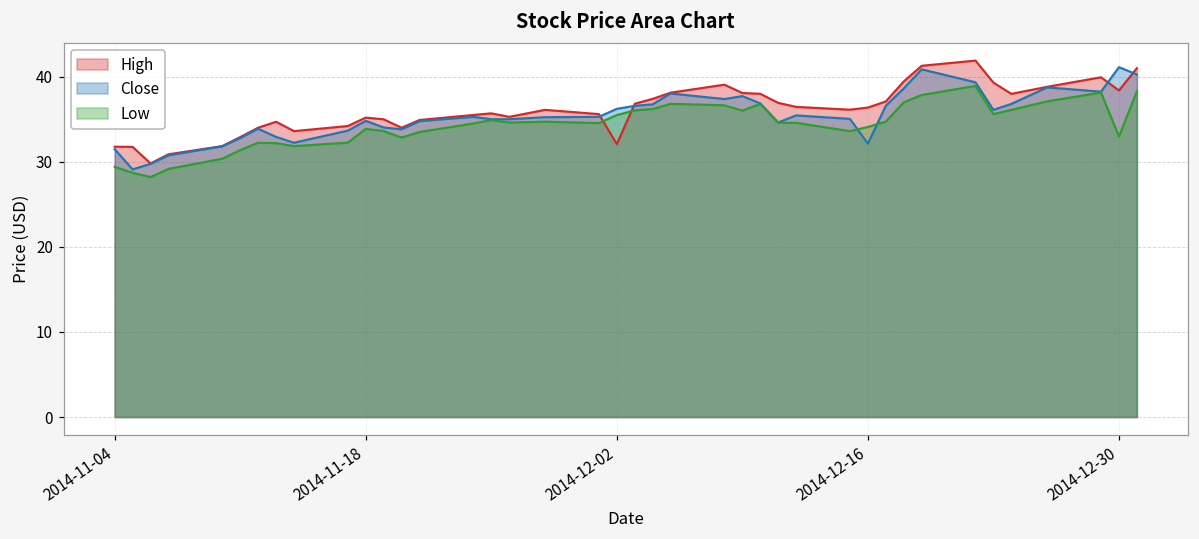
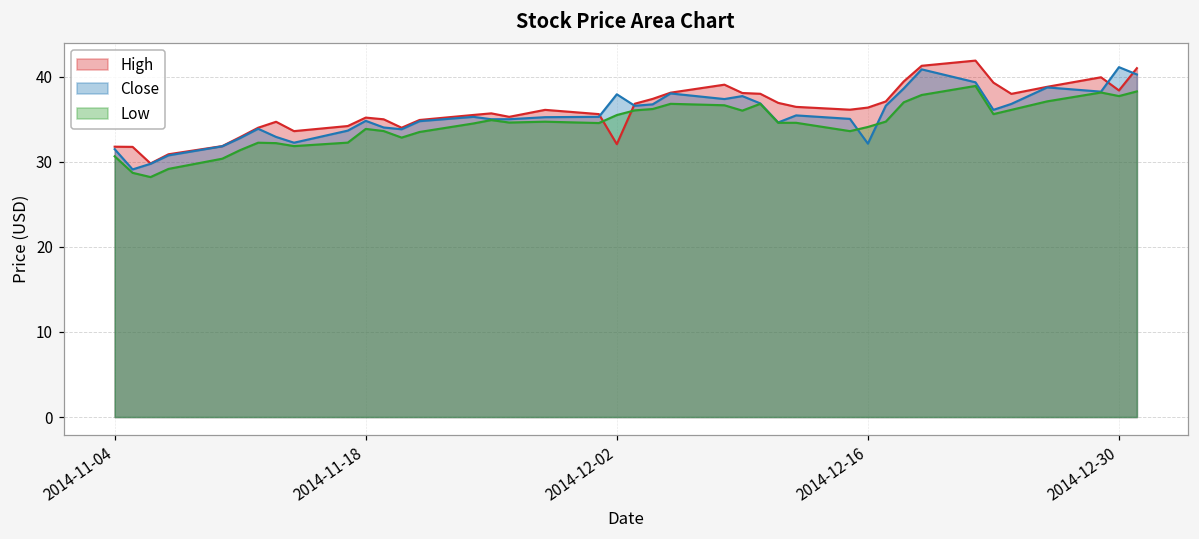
  {
    "High": {
      "2014-11-18": 35,
      "2014-12-02": 32,
      "2014-12-16": 36,
      "2014-12-30": 38
    },
    "Close": {
      "2014-11-18": 35,
-     "2014-12-02": 36,
+     "2014-12-02": 38,
      "2014-12-16": 32,
      "2014-12-30": 41
    },
    "Low": {
-     "2014-11-04": 29,
+     "2014-11-04": 31,
      "2014-11-18": 34,
      "2014-12-02": 35,
      "2014-12-16": 34,
-     "2014-12-30": 33
+     "2014-12-30": 38
    }
  }
